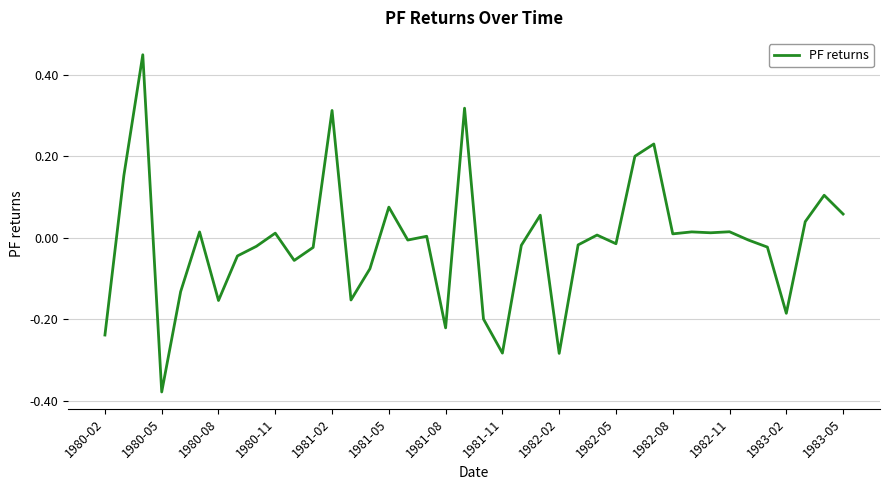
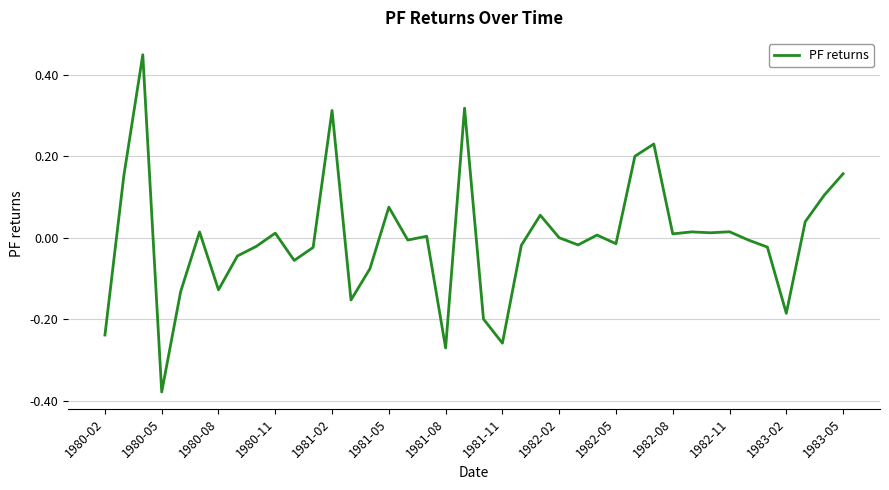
  {
    "1980-02": -0.24,
    "1980-05": -0.38,
-   "1980-08": -0.15,
+   "1980-08": -0.13,
    "1980-11": 0.01,
    "1981-02": 0.31,
    "1981-05": 0.07,
-   "1981-08": -0.22,
-   "1981-11": -0.28,
-   "1982-02": -0.28,
+   "1981-08": -0.27,
+   "1981-11": -0.26,
+   "1982-02": 0.00,
    "1982-05": -0.01,
    "1982-08": 0.01,
    "1982-11": 0.01,
    "1983-02": -0.19,
-   "1983-05": 0.06
+   "1983-05": 0.16
  }
